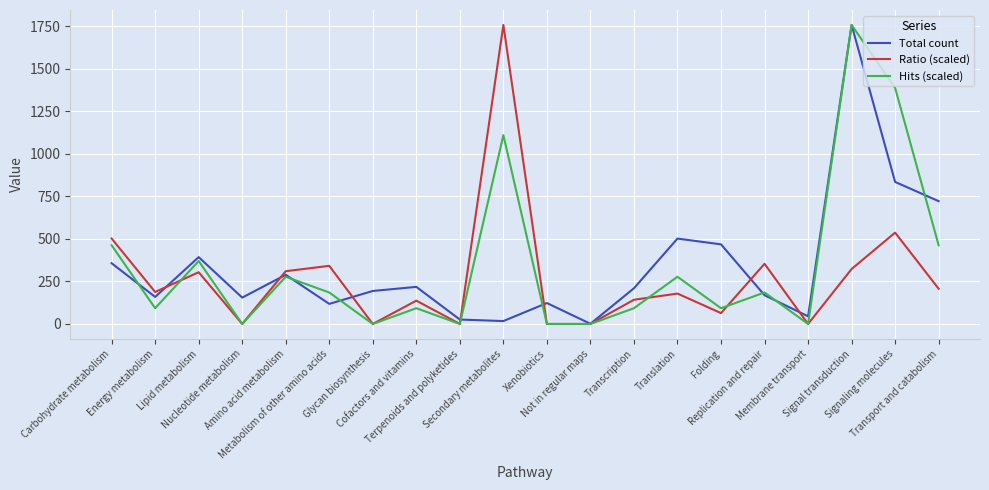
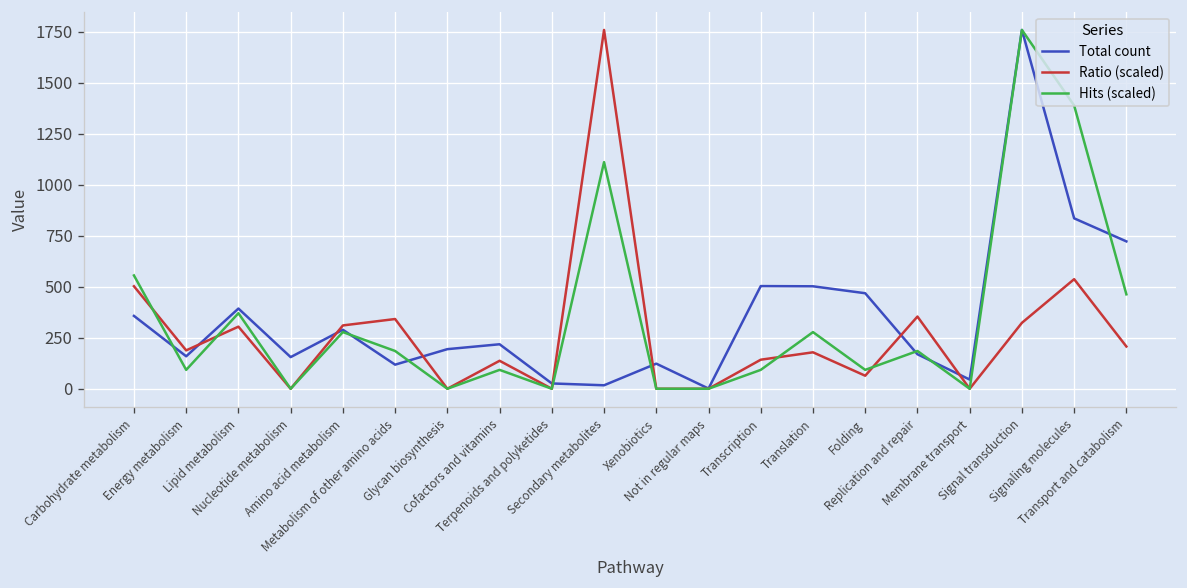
  {
    "Total count": {
      "Carbohydrate metabolism": 360,
      "Energy metabolism": 160,
      "Lipid metabolism": 390,
      "Nucleotide metabolism": 160,
      "Metabolism of other amino acids": 120,
      "Glycan biosynthesis": 190,
      "Cofactors and vitamins": 220,
      "Terpenoids and polyketides": 30,
      "Secondary metabolites": 20,
      "Xenobiotics": 120,
-     "Transcription": 210,
+     "Transcription": 500,
      "Translation": 500,
      "Folding": 470,
      "Replication and repair": 170,
      "Membrane transport": 50,
      "Signaling molecules": 840,
      "Transport and catabolism": 720
    },
    "Ratio (scaled)": {
      "Carbohydrate metabolism": 500,
      "Energy metabolism": 190,
      "Lipid metabolism": 300,
      "Amino acid metabolism": 310,
      "Metabolism of other amino acids": 340,
      "Cofactors and vitamins": 140,
      "Secondary metabolites": 1760,
      "Transcription": 140,
      "Translation": 180,
      "Folding": 60,
      "Replication and repair": 350,
      "Signal transduction": 320,
      "Signaling molecules": 540,
      "Transport and catabolism": 210
    },
    "Hits (scaled)": {
-     "Carbohydrate metabolism": 460,
+     "Carbohydrate metabolism": 560,
      "Energy metabolism": 90,
      "Lipid metabolism": 370,
      "Metabolism of other amino acids": 190,
      "Cofactors and vitamins": 90,
      "Secondary metabolites": 1110,
      "Transcription": 90,
      "Translation": 280,
      "Folding": 90,
      "Replication and repair": 190,
      "Signaling molecules": 1390,
      "Transport and catabolism": 460
    }
  }
